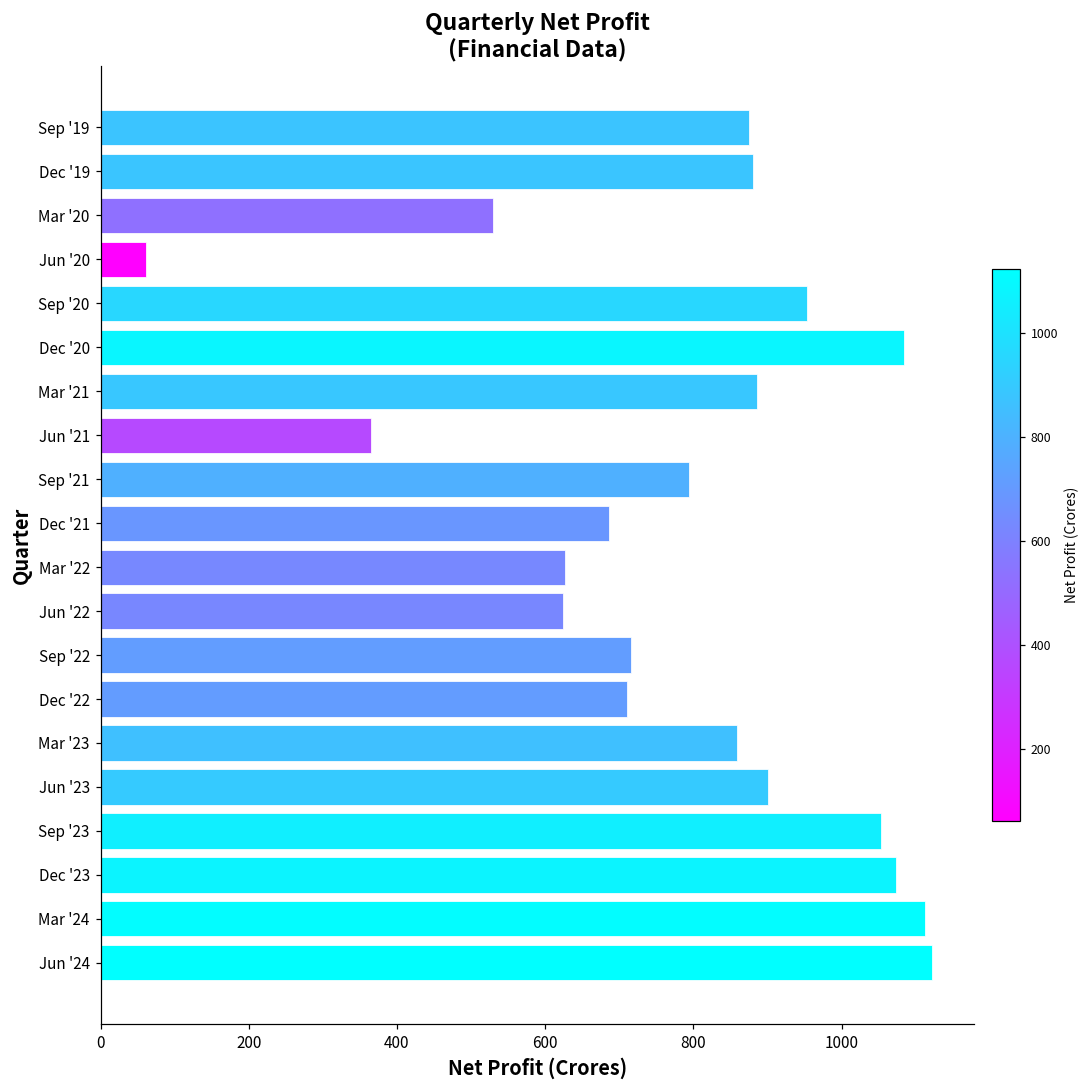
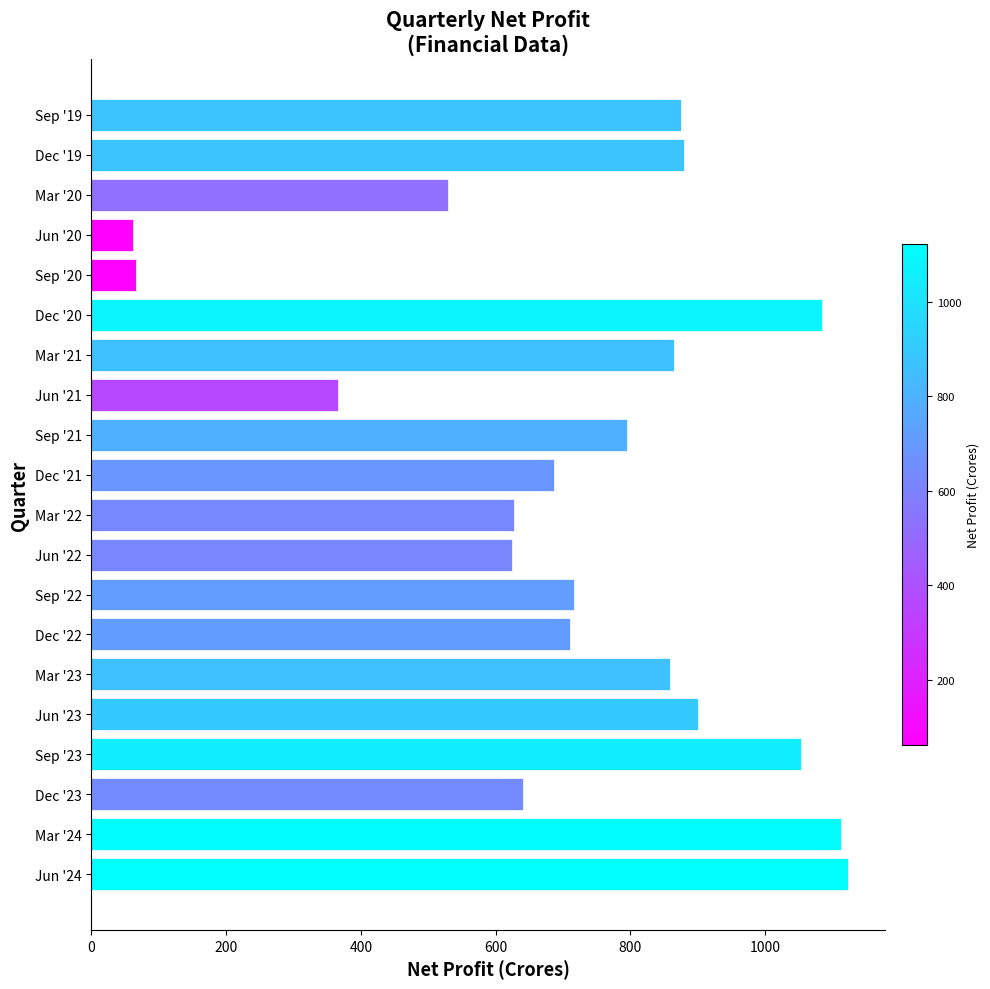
  {
    "Sep '19": 870,
    "Dec '19": 880,
    "Mar '20": 530,
    "Jun '20": 60,
-   "Sep '20": 950,
+   "Sep '20": 70,
    "Dec '20": 1080,
-   "Mar '21": 890,
+   "Mar '21": 860,
    "Jun '21": 370,
    "Sep '21": 790,
    "Dec '21": 690,
    "Mar '22": 630,
    "Jun '22": 620,
    "Sep '22": 720,
    "Dec '22": 710,
    "Mar '23": 860,
    "Jun '23": 900,
    "Sep '23": 1050,
-   "Dec '23": 1070,
+   "Dec '23": 640,
    "Mar '24": 1110,
    "Jun '24": 1120
  }
